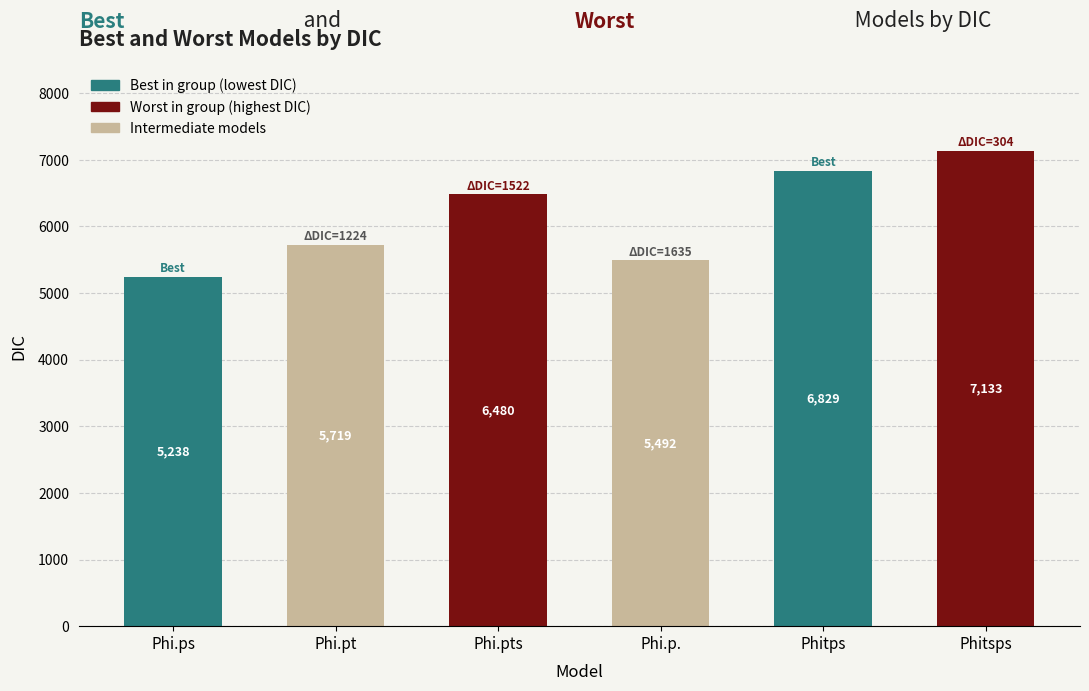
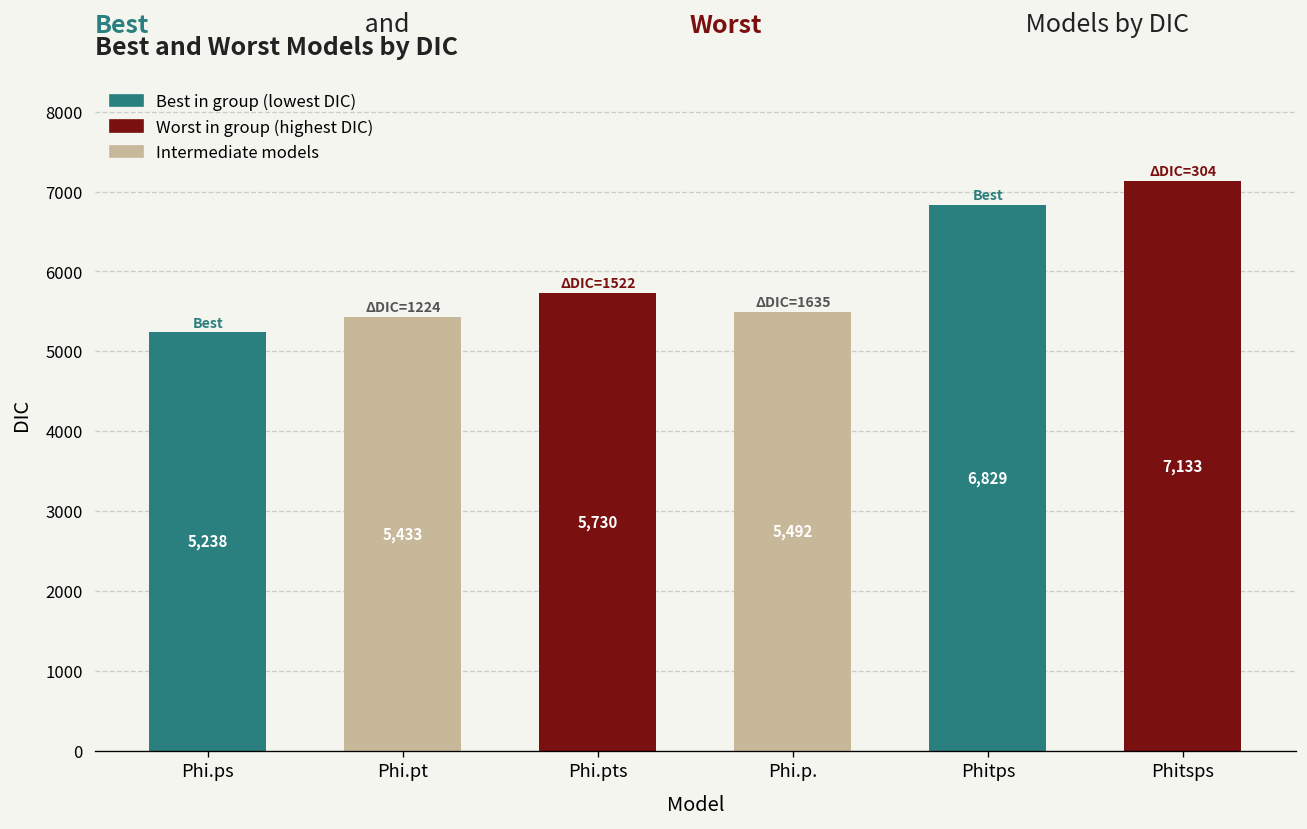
  {
    "Phi.ps": "5,238",
-   "Phi.pt": "5,719",
-   "Phi.pts": "6,480",
+   "Phi.pt": "5,433",
+   "Phi.pts": "5,730",
    "Phi.p.": "5,492",
    "Phitps": "6,829",
    "Phitsps": "7,133"
  }
